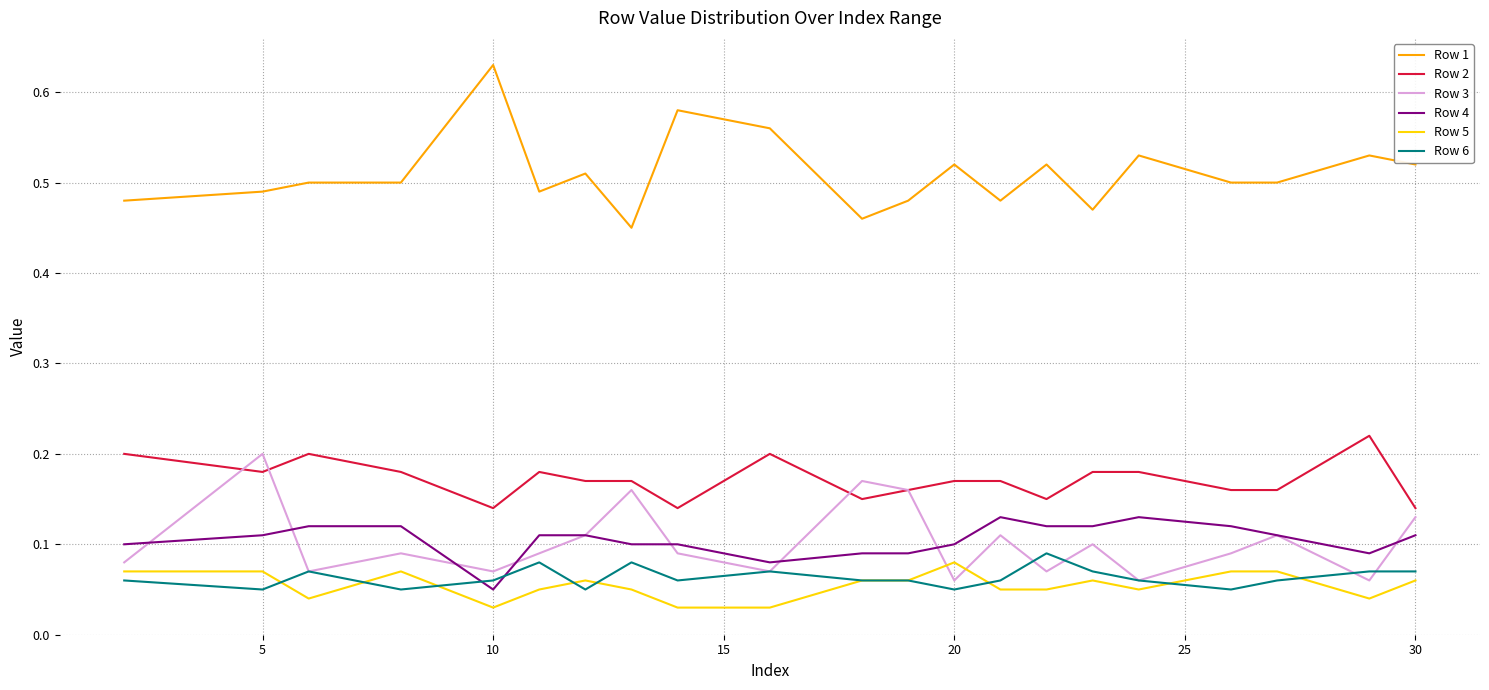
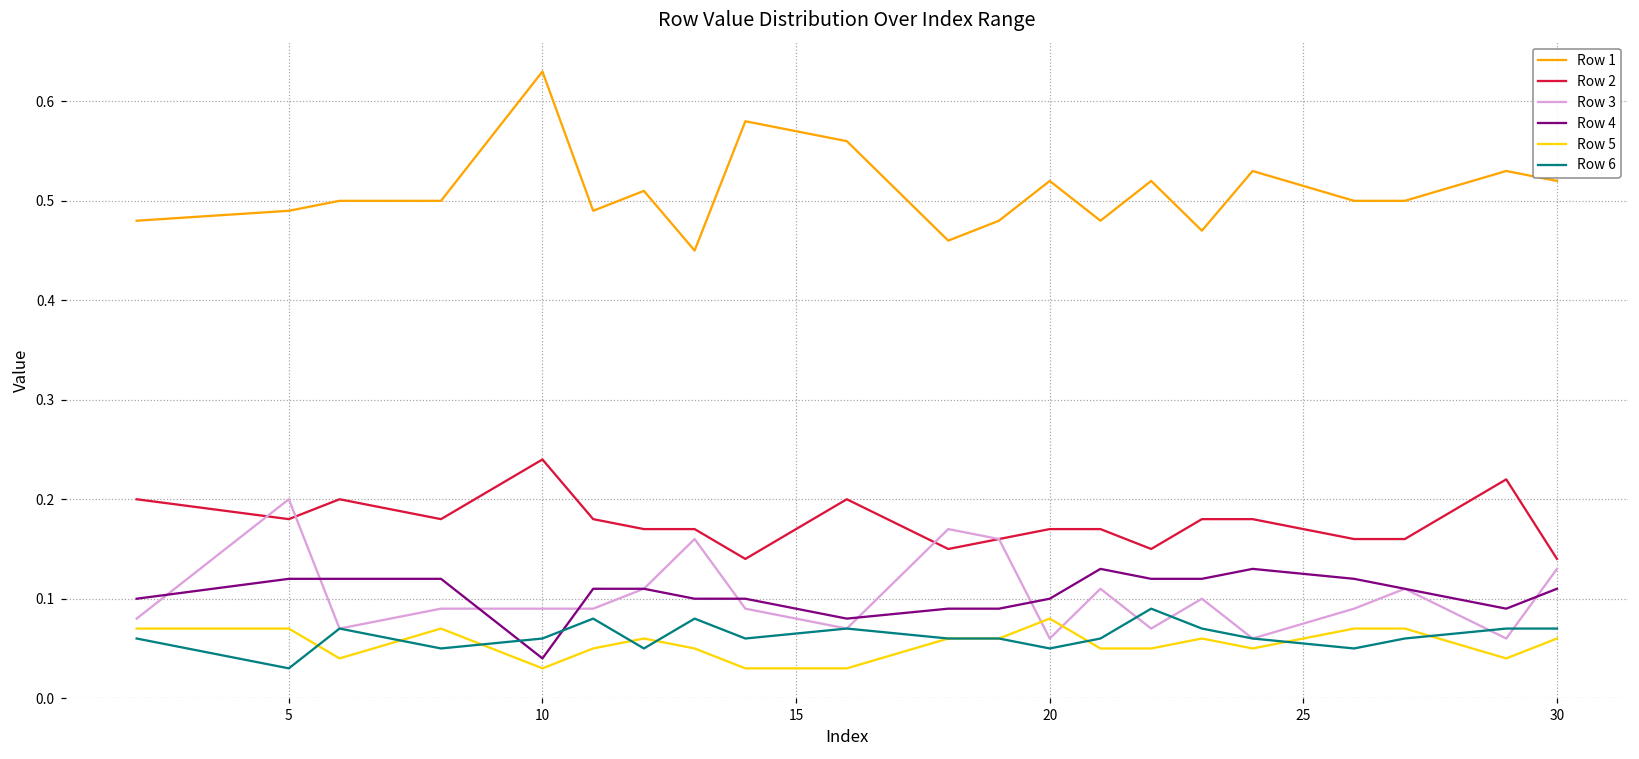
  {
    "Row 2": {
      "5": 0.18,
-     "10": 0.14,
+     "10": 0.24,
      "20": 0.17,
      "30": 0.14
    },
    "Row 3": {
      "5": 0.20,
-     "10": 0.07,
+     "10": 0.09,
      "20": 0.06,
      "30": 0.13
    },
    "Row 4": {
-     "5": 0.11,
-     "10": 0.05,
+     "5": 0.12,
+     "10": 0.04,
      "20": 0.10,
      "30": 0.11
    },
    "Row 6": {
-     "5": 0.05,
+     "5": 0.03,
      "10": 0.06,
      "20": 0.05,
      "30": 0.07
    }
  }
